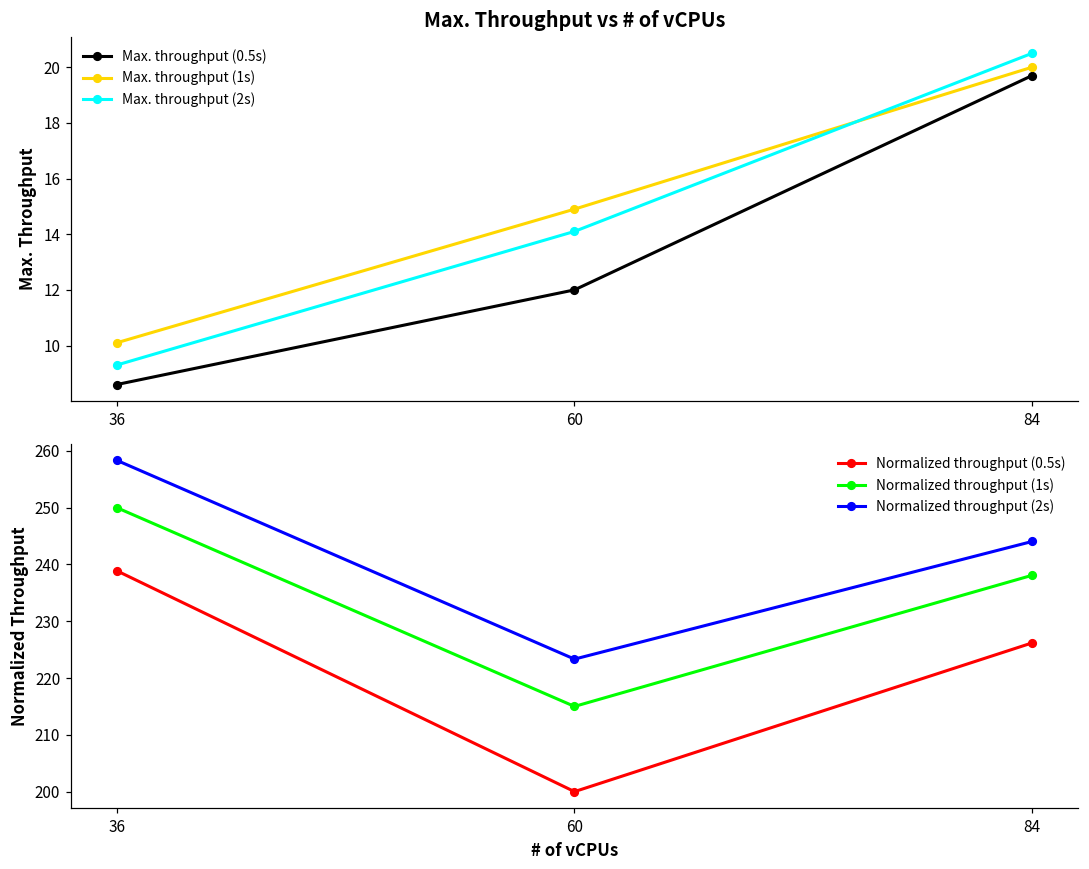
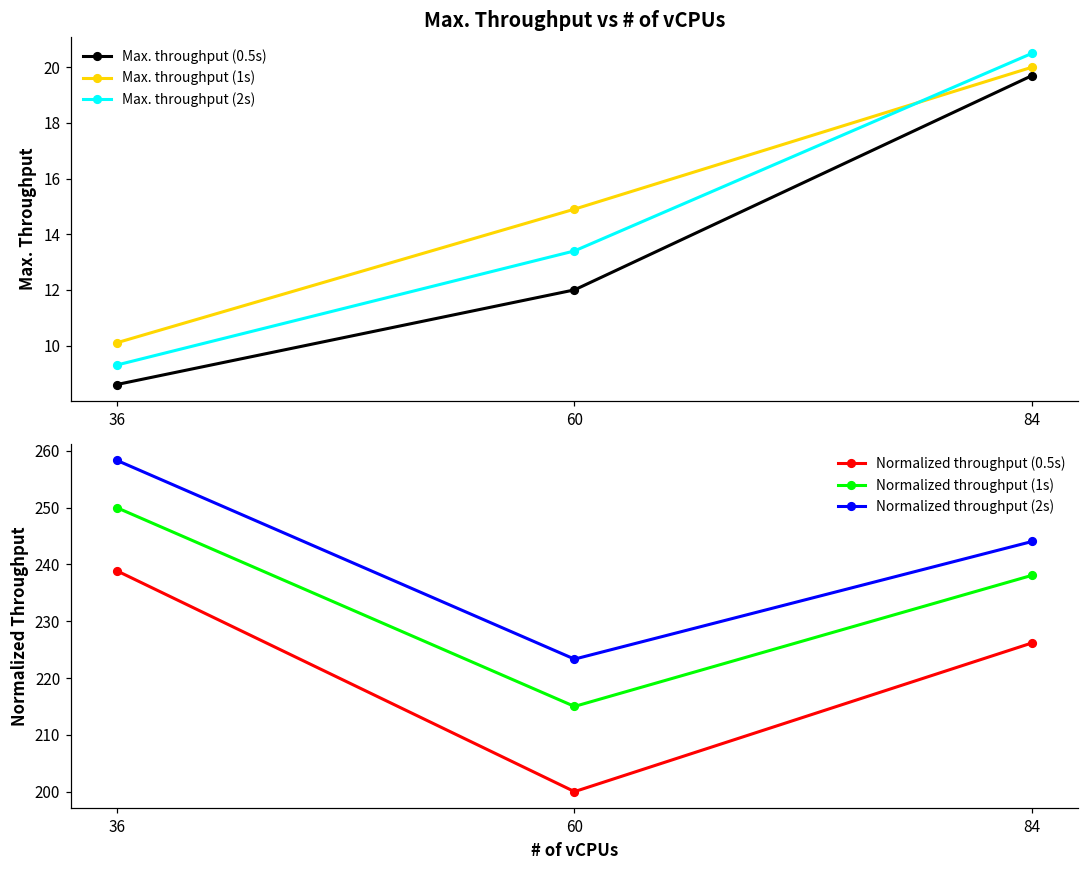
  {
    "Max. Throughput vs # of vCPUs": {
      "Max. throughput (0.5s)": {
        "36": 8.6,
        "60": 12.0,
        "84": 19.7
      },
      "Max. throughput (1s)": {
        "36": 10.1,
        "60": 14.9,
        "84": 20.0
      },
      "Max. throughput (2s)": {
        "36": 9.3,
-       "60": 14.1,
+       "60": 13.4,
        "84": 20.5
      }
    }
  }
